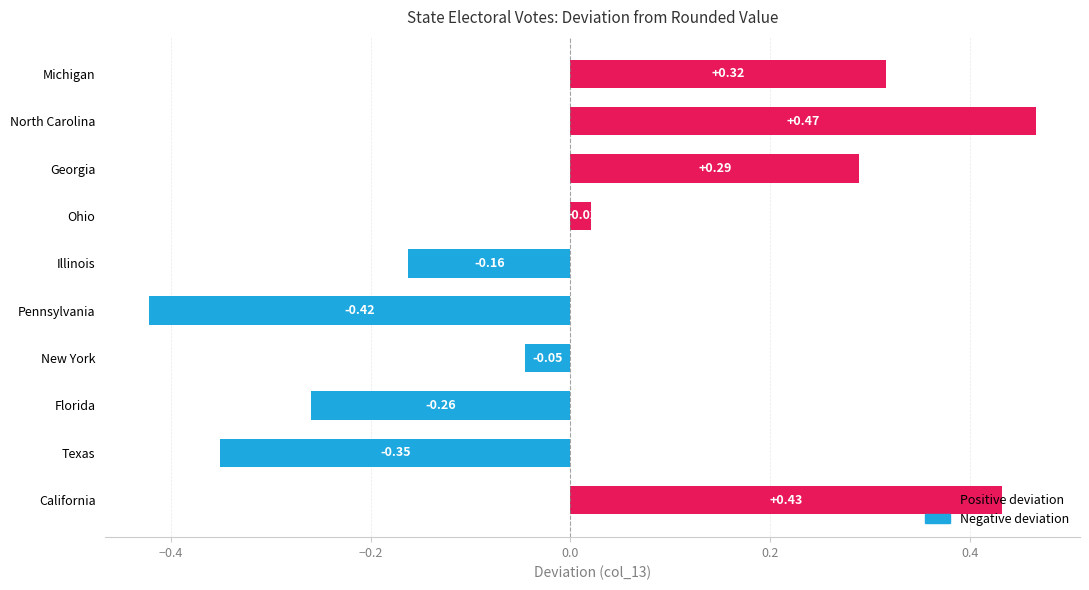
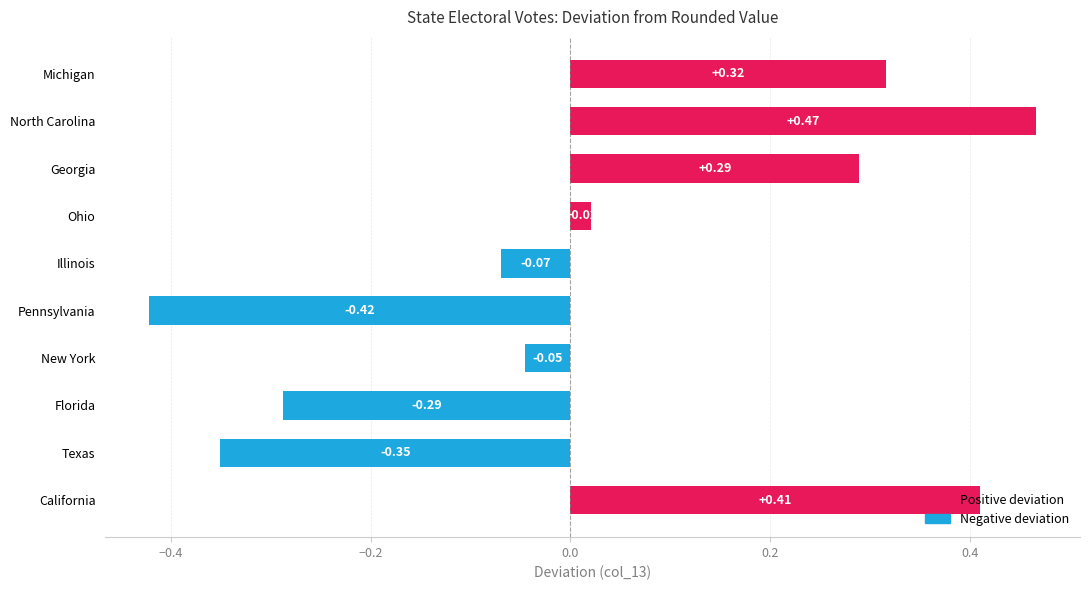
  {
    "Michigan": "+0.32",
    "North Carolina": "+0.47",
    "Georgia": "+0.29",
    "Ohio": "+0.02",
-   "Illinois": "-0.16",
+   "Illinois": "-0.07",
    "Pennsylvania": "-0.42",
    "New York": "-0.05",
-   "Florida": "-0.26",
+   "Florida": "-0.29",
    "Texas": "-0.35",
-   "California": "+0.43"
+   "California": "+0.41"
  }
